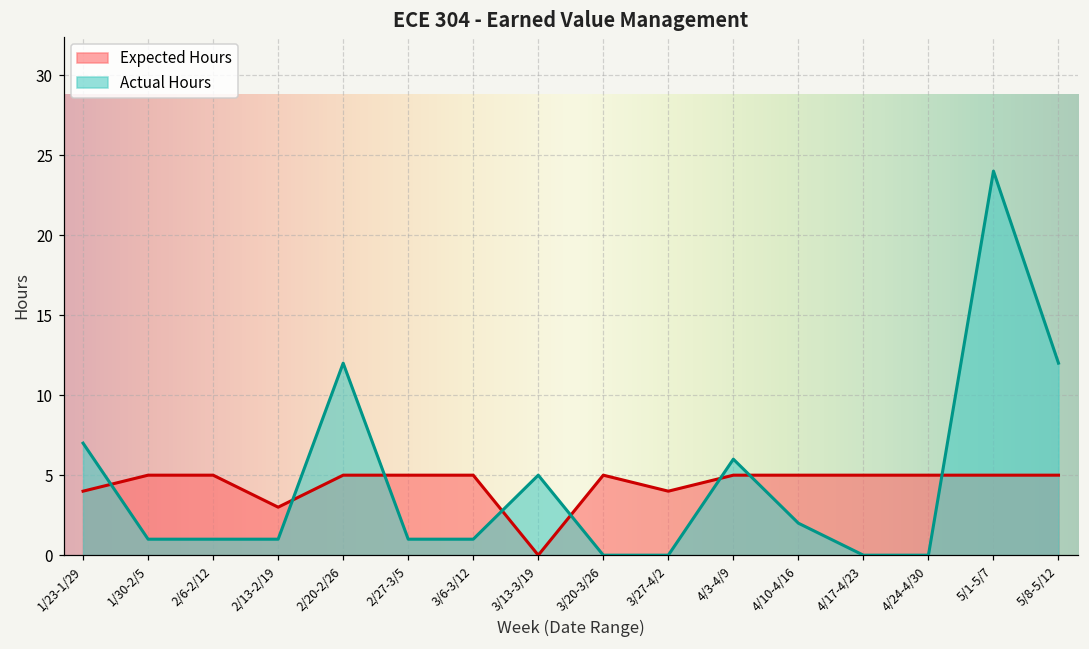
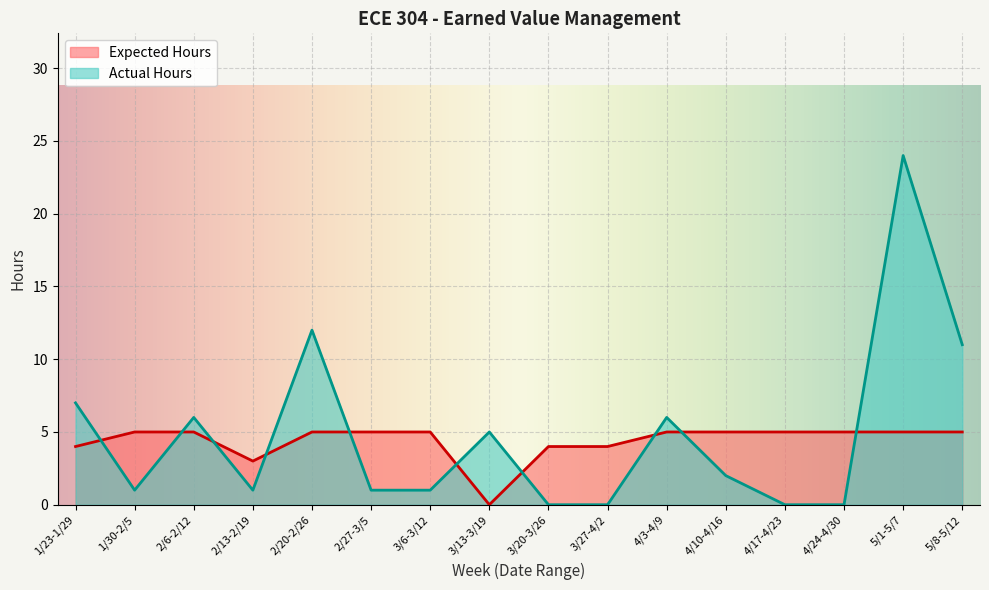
  {
    "Expected Hours": {
      "1/23-1/29": 4,
      "1/30-2/5": 5,
      "2/6-2/12": 5,
      "2/13-2/19": 3,
      "2/20-2/26": 5,
      "2/27-3/5": 5,
      "3/6-3/12": 5,
      "3/13-3/19": 0,
-     "3/20-3/26": 5,
+     "3/20-3/26": 4,
      "3/27-4/2": 4,
      "4/3-4/9": 5,
      "4/10-4/16": 5,
      "4/17-4/23": 5,
      "4/24-4/30": 5,
      "5/1-5/7": 5,
      "5/8-5/12": 5
    },
    "Actual Hours": {
      "1/23-1/29": 7,
      "1/30-2/5": 1,
-     "2/6-2/12": 1,
+     "2/6-2/12": 6,
      "2/13-2/19": 1,
      "2/20-2/26": 12,
      "2/27-3/5": 1,
      "3/6-3/12": 1,
      "3/13-3/19": 5,
      "3/20-3/26": 0,
      "3/27-4/2": 0,
      "4/3-4/9": 6,
      "4/10-4/16": 2,
      "4/17-4/23": 0,
      "4/24-4/30": 0,
      "5/1-5/7": 24,
-     "5/8-5/12": 12
+     "5/8-5/12": 11
    }
  }
